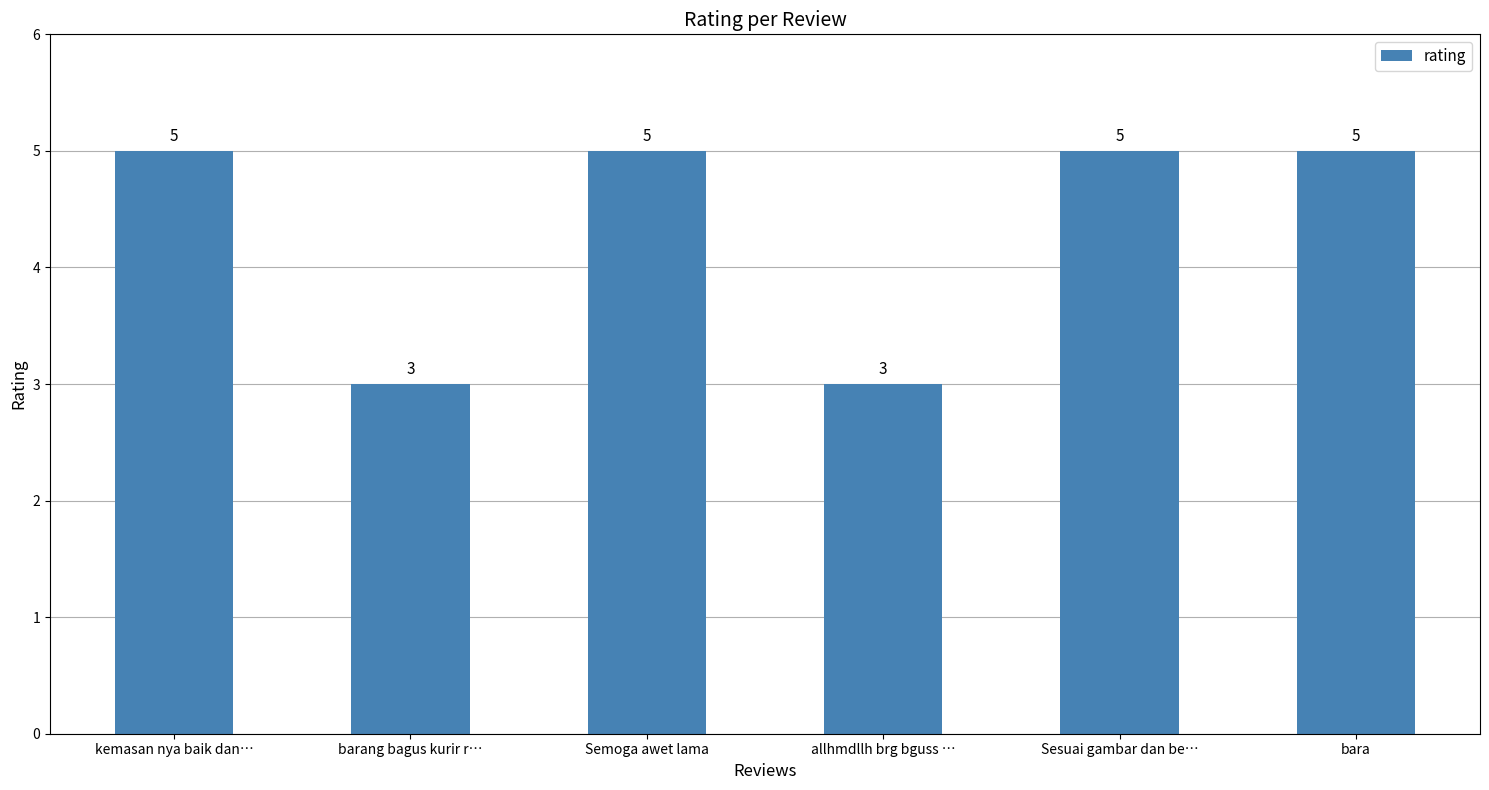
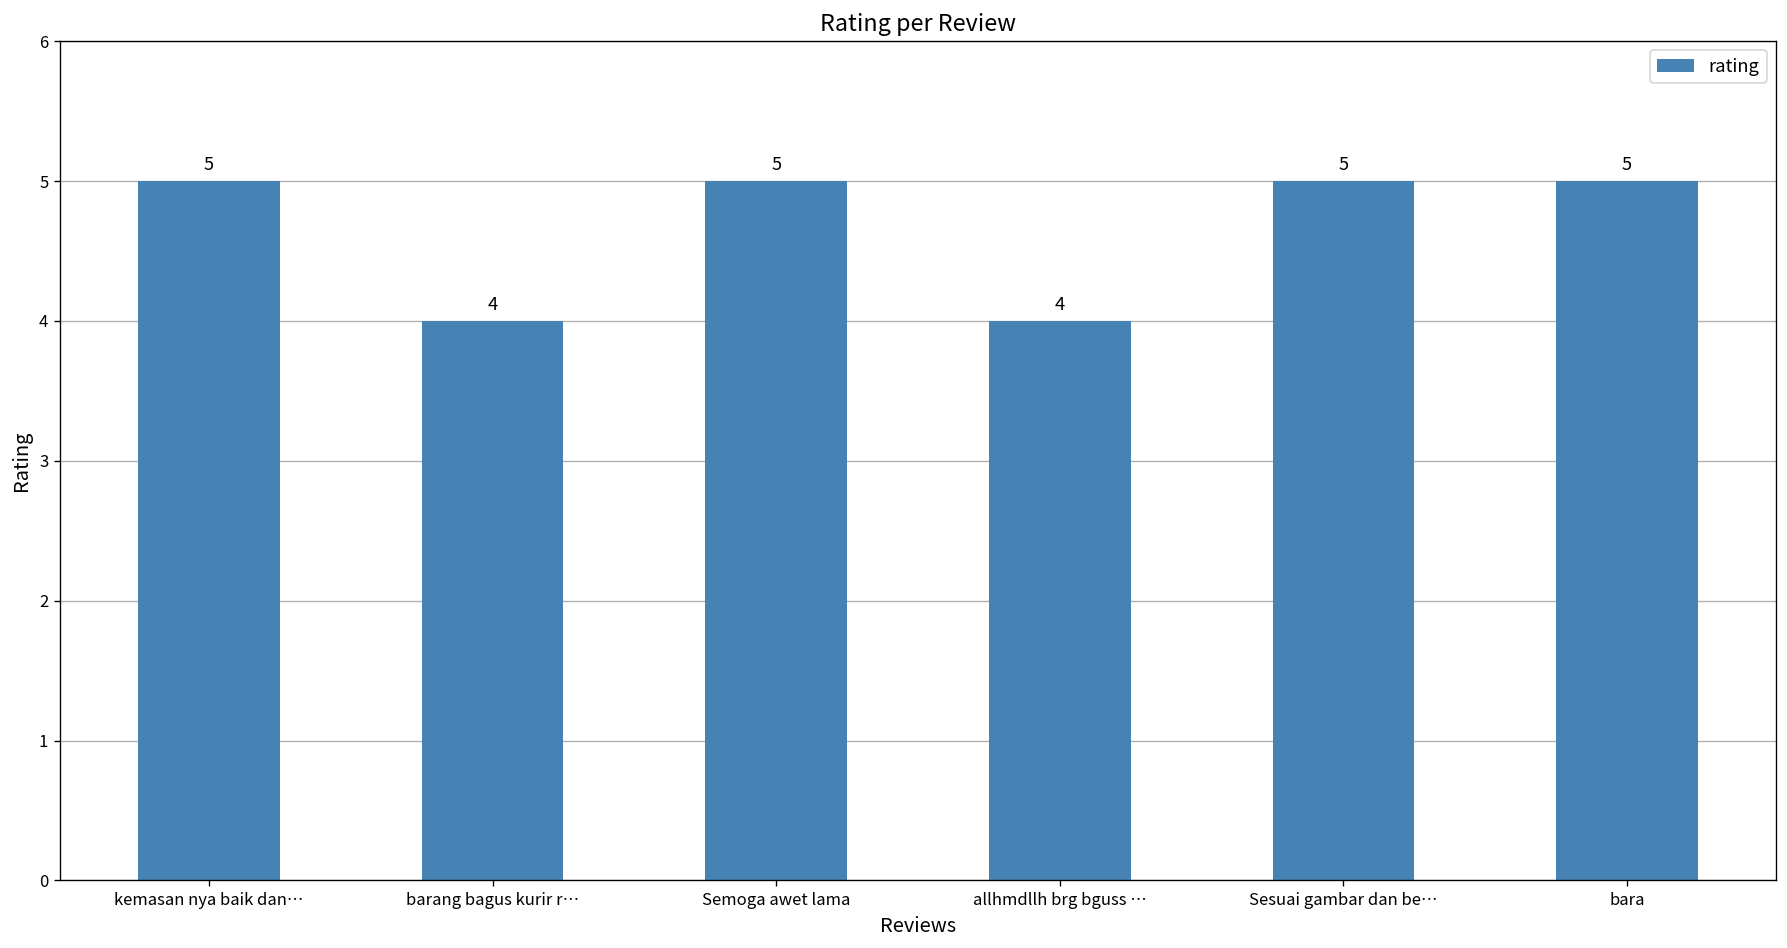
  {
    "kemasan nya baik dan…": 5,
-   "barang bagus kurir r…": 3,
+   "barang bagus kurir r…": 4,
    "Semoga awet lama": 5,
-   "allhmdllh brg bguss …": 3,
+   "allhmdllh brg bguss …": 4,
    "Sesuai gambar dan be…": 5,
    "bara": 5
  }
